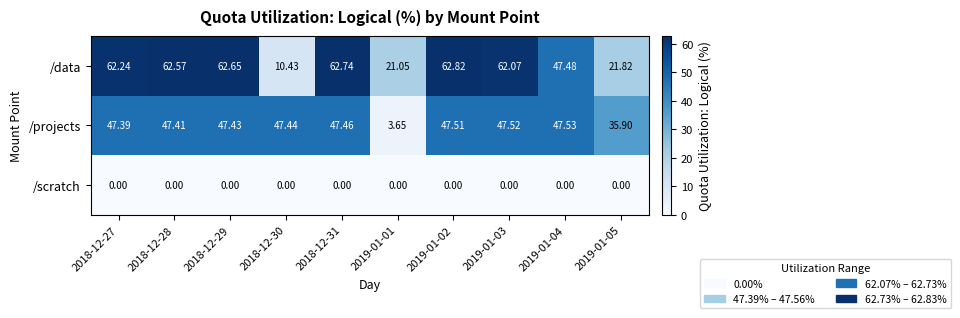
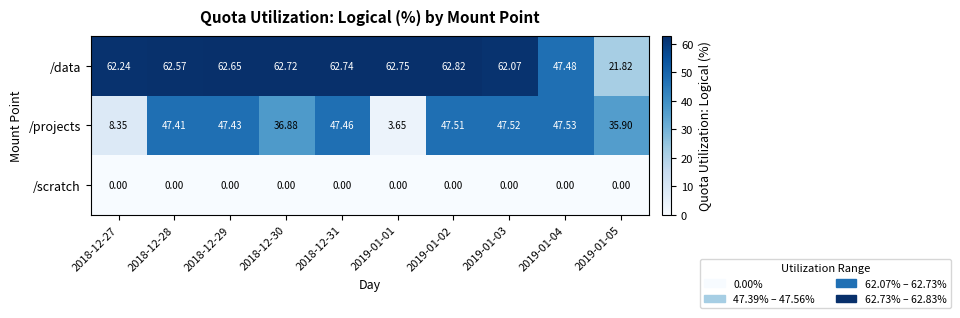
  {
    "/data": {
      "2018-12-27": 62.24,
      "2018-12-28": 62.57,
      "2018-12-29": 62.65,
-     "2018-12-30": 10.43,
+     "2018-12-30": 62.72,
      "2018-12-31": 62.74,
-     "2019-01-01": 21.05,
+     "2019-01-01": 62.75,
      "2019-01-02": 62.82,
      "2019-01-03": 62.07,
      "2019-01-04": 47.48,
      "2019-01-05": 21.82
    },
    "/projects": {
-     "2018-12-27": 47.39,
+     "2018-12-27": 8.35,
      "2018-12-28": 47.41,
      "2018-12-29": 47.43,
-     "2018-12-30": 47.44,
+     "2018-12-30": 36.88,
      "2018-12-31": 47.46,
      "2019-01-01": 3.65,
      "2019-01-02": 47.51,
      "2019-01-03": 47.52,
      "2019-01-04": 47.53,
      "2019-01-05": 35.90
    },
    "/scratch": {
      "2018-12-27": 0.00,
      "2018-12-28": 0.00,
      "2018-12-29": 0.00,
      "2018-12-30": 0.00,
      "2018-12-31": 0.00,
      "2019-01-01": 0.00,
      "2019-01-02": 0.00,
      "2019-01-03": 0.00,
      "2019-01-04": 0.00,
      "2019-01-05": 0.00
    }
  }
